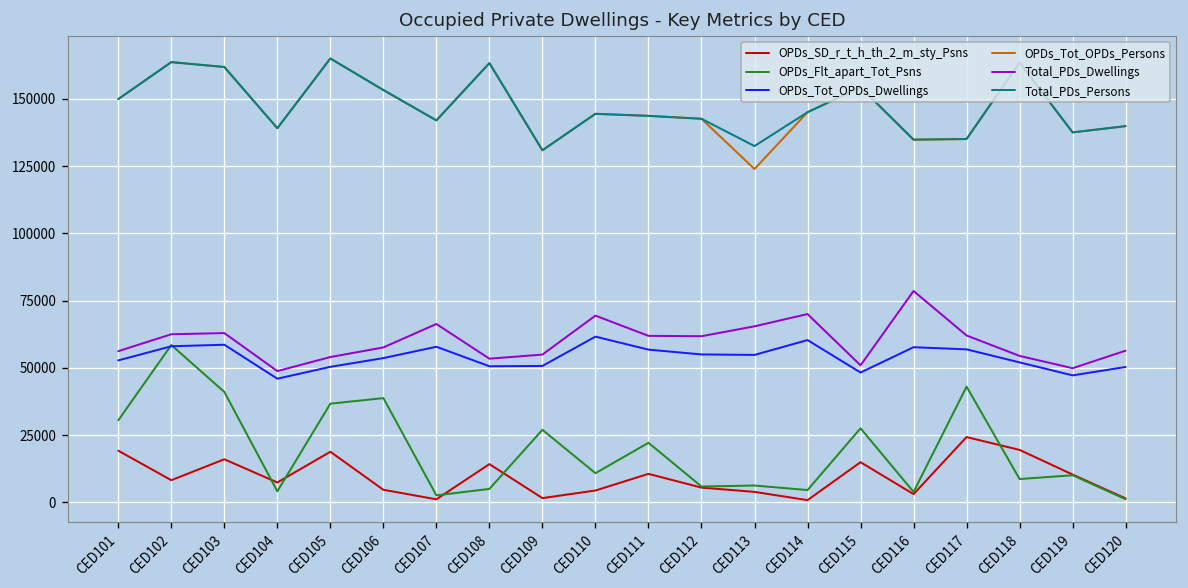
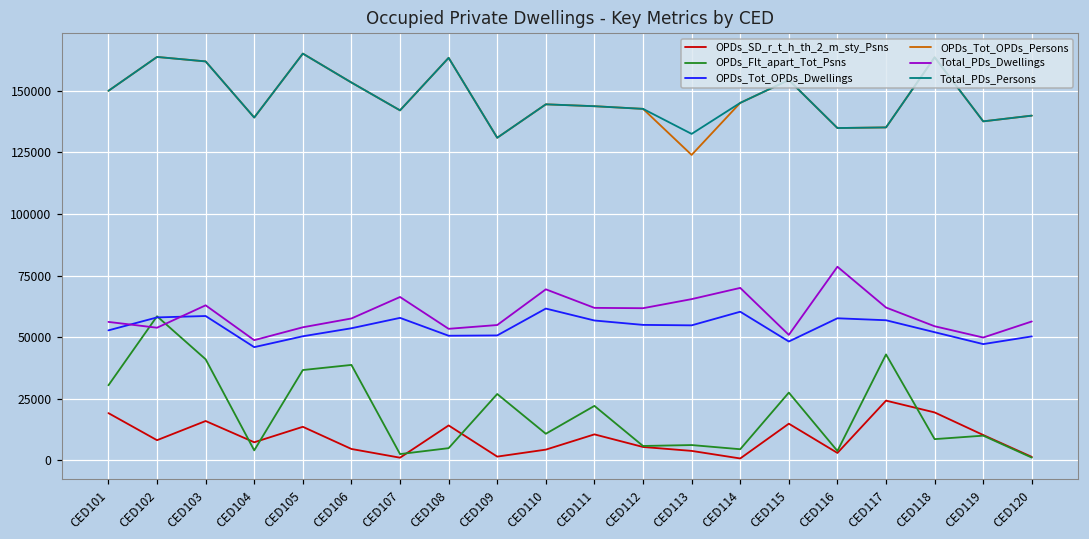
  {
    "OPDs_SD_r_t_h_th_2_m_sty_Psns": {
      "CED101": 19000,
      "CED102": 8000,
      "CED103": 16000,
      "CED104": 7000,
-     "CED105": 19000,
+     "CED105": 14000,
      "CED106": 5000,
      "CED107": 1000,
      "CED108": 14000,
      "CED109": 2000,
      "CED110": 4000,
      "CED111": 11000,
      "CED113": 4000,
      "CED114": 1000,
      "CED115": 15000,
      "CED117": 24000,
      "CED118": 19000
    },
    "OPDs_Flt_apart_Tot_Psns": {
      "CED101": 30000,
      "CED103": 41000,
      "CED104": 4000,
      "CED105": 37000,
      "CED106": 39000,
      "CED107": 3000,
      "CED108": 5000,
      "CED109": 27000,
      "CED110": 11000,
      "CED111": 22000,
      "CED113": 6000,
      "CED114": 5000,
      "CED115": 28000,
      "CED117": 43000,
      "CED118": 9000
    },
    "OPDs_Tot_OPDs_Dwellings": {
      "CED101": 53000,
      "CED103": 59000,
      "CED104": 46000,
      "CED105": 50000,
      "CED106": 54000,
      "CED107": 58000,
      "CED108": 51000,
      "CED109": 51000,
      "CED110": 62000,
      "CED111": 57000,
      "CED112": 55000,
      "CED113": 55000,
      "CED114": 60000,
      "CED115": 48000,
      "CED116": 58000,
      "CED117": 57000,
      "CED118": 52000,
      "CED119": 47000,
      "CED120": 50000
    },
    "OPDs_Tot_OPDs_Persons": {
      "CED113": 124000
    },
    "Total_PDs_Dwellings": {
      "CED101": 56000,
-     "CED102": 62000,
+     "CED102": 54000,
      "CED103": 63000,
      "CED104": 49000,
      "CED105": 54000,
      "CED106": 58000,
      "CED107": 66000,
      "CED108": 53000,
      "CED109": 55000,
      "CED110": 69000,
      "CED111": 62000,
      "CED112": 62000,
      "CED113": 65000,
      "CED114": 70000,
      "CED115": 51000,
      "CED116": 79000,
      "CED117": 62000,
      "CED118": 54000,
      "CED119": 50000,
      "CED120": 56000
    },
    "Total_PDs_Persons": {
      "CED113": 132000
    }
  }
